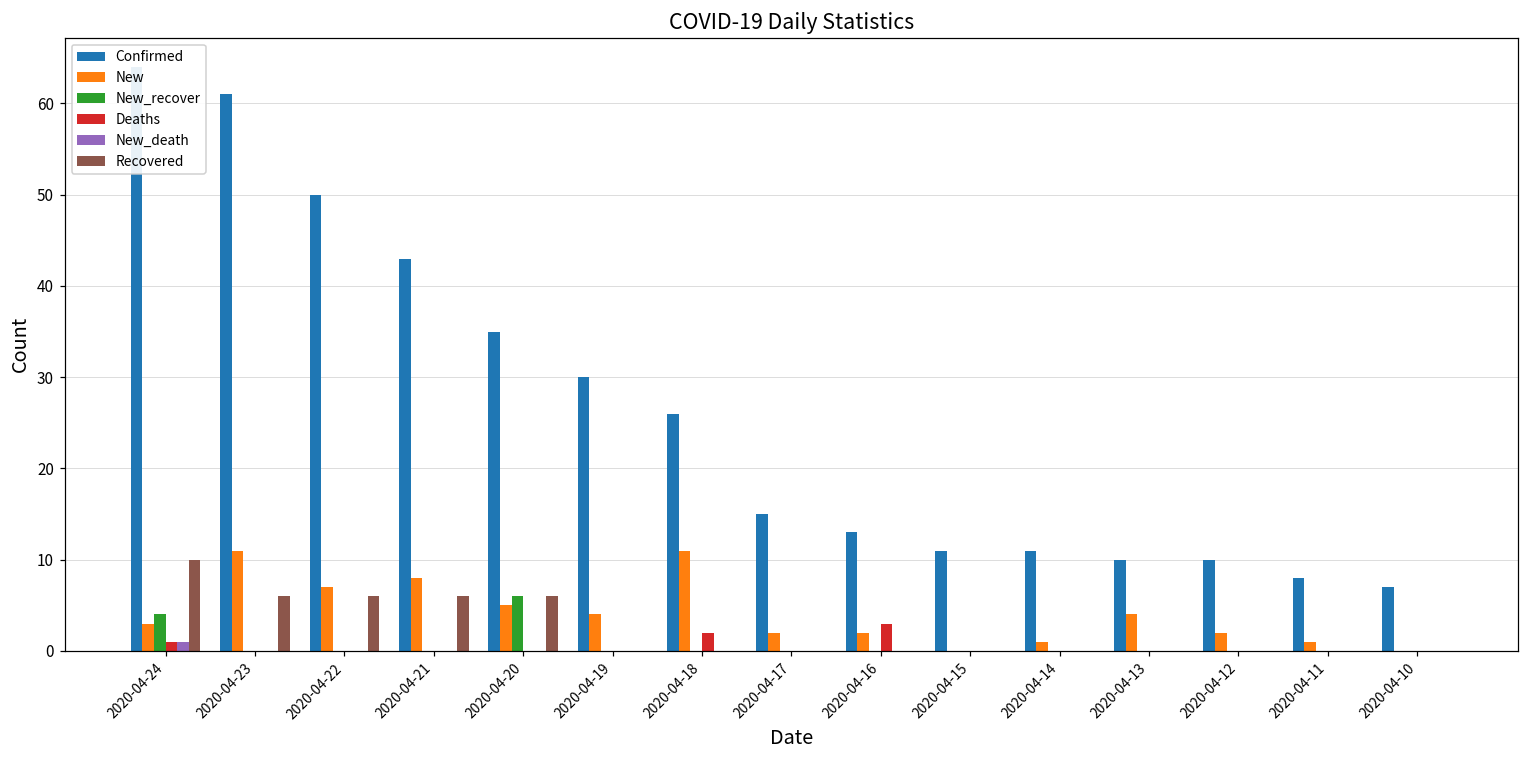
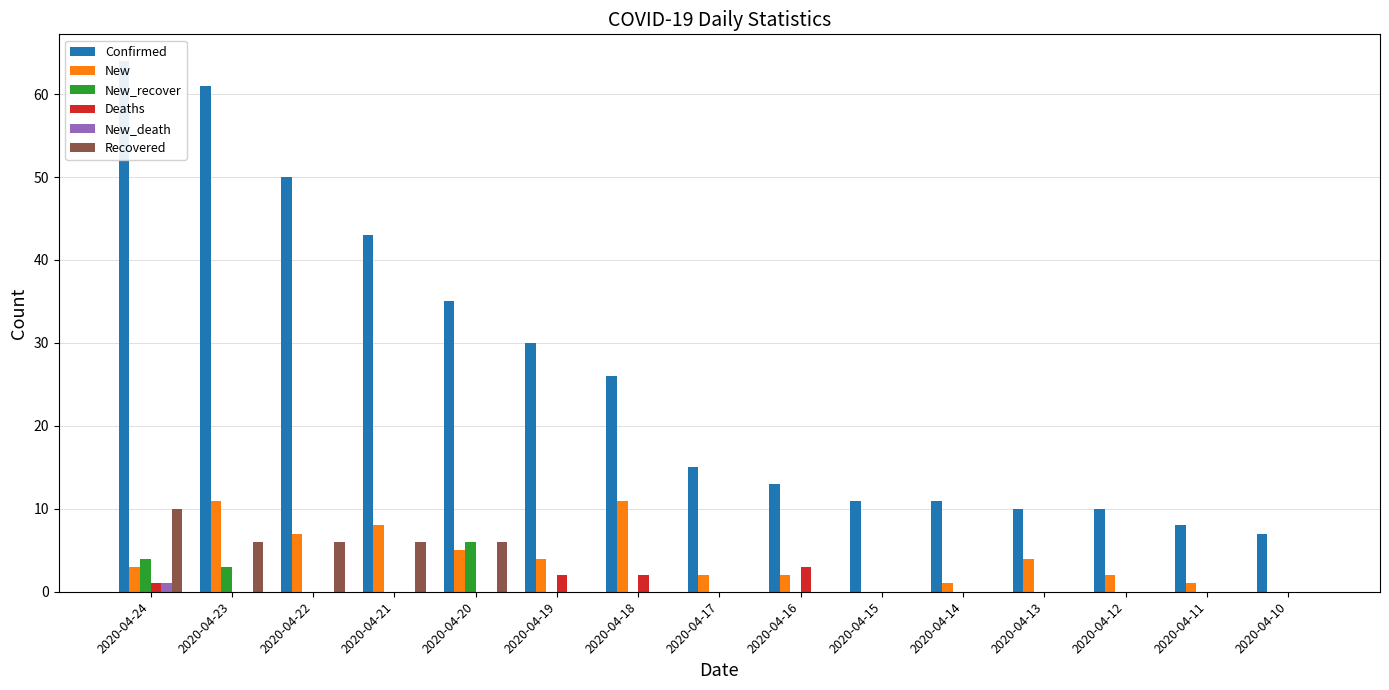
  {
    "Confirmed": {
      "2020-04-23": 61,
      "2020-04-22": 50,
      "2020-04-21": 43,
      "2020-04-20": 35,
      "2020-04-19": 30,
      "2020-04-18": 26,
      "2020-04-17": 15,
      "2020-04-16": 13,
      "2020-04-15": 11,
      "2020-04-14": 11,
      "2020-04-13": 10,
      "2020-04-12": 10,
      "2020-04-11": 8,
      "2020-04-10": 7
    },
    "New": {
      "2020-04-24": 3,
      "2020-04-23": 11,
      "2020-04-22": 7,
      "2020-04-21": 8,
      "2020-04-20": 5,
      "2020-04-19": 4,
      "2020-04-18": 11,
      "2020-04-17": 2,
      "2020-04-16": 2,
      "2020-04-15": 0,
      "2020-04-14": 1,
      "2020-04-13": 4,
      "2020-04-12": 2,
      "2020-04-11": 1,
      "2020-04-10": 0
    },
    "New_recover": {
      "2020-04-24": 4,
-     "2020-04-23": 0,
+     "2020-04-23": 3,
      "2020-04-22": 0,
      "2020-04-21": 0,
      "2020-04-20": 6,
      "2020-04-19": 0,
      "2020-04-18": 0,
      "2020-04-17": 0,
      "2020-04-16": 0,
      "2020-04-15": 0,
      "2020-04-14": 0,
      "2020-04-13": 0,
      "2020-04-12": 0,
      "2020-04-11": 0,
      "2020-04-10": 0
    },
    "Deaths": {
      "2020-04-24": 1,
      "2020-04-23": 0,
      "2020-04-22": 0,
      "2020-04-21": 0,
      "2020-04-20": 0,
-     "2020-04-19": 0,
+     "2020-04-19": 2,
      "2020-04-18": 2,
      "2020-04-17": 0,
      "2020-04-16": 3,
      "2020-04-15": 0,
      "2020-04-14": 0,
      "2020-04-13": 0,
      "2020-04-12": 0,
      "2020-04-11": 0,
      "2020-04-10": 0
    },
    "New_death": {
      "2020-04-24": 1,
      "2020-04-23": 0,
      "2020-04-22": 0,
      "2020-04-21": 0,
      "2020-04-20": 0,
      "2020-04-19": 0,
      "2020-04-18": 0,
      "2020-04-17": 0,
      "2020-04-16": 0,
      "2020-04-15": 0,
      "2020-04-14": 0,
      "2020-04-13": 0,
      "2020-04-12": 0,
      "2020-04-11": 0,
      "2020-04-10": 0
    },
    "Recovered": {
      "2020-04-24": 10,
      "2020-04-23": 6,
      "2020-04-22": 6,
      "2020-04-21": 6,
      "2020-04-20": 6,
      "2020-04-19": 0,
      "2020-04-18": 0,
      "2020-04-17": 0,
      "2020-04-16": 0,
      "2020-04-15": 0,
      "2020-04-14": 0,
      "2020-04-13": 0,
      "2020-04-12": 0,
      "2020-04-11": 0,
      "2020-04-10": 0
    }
  }
